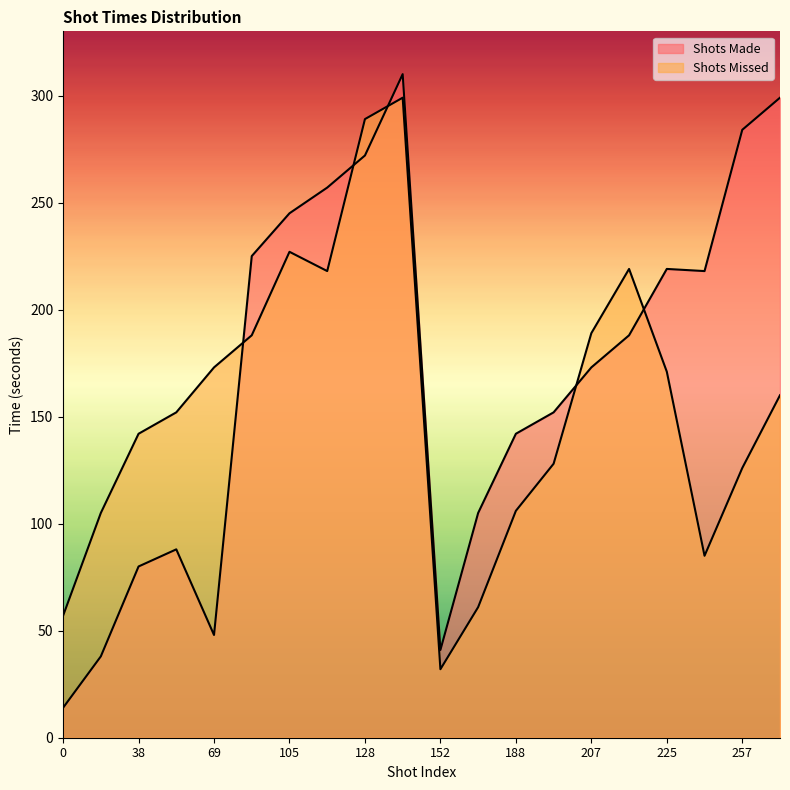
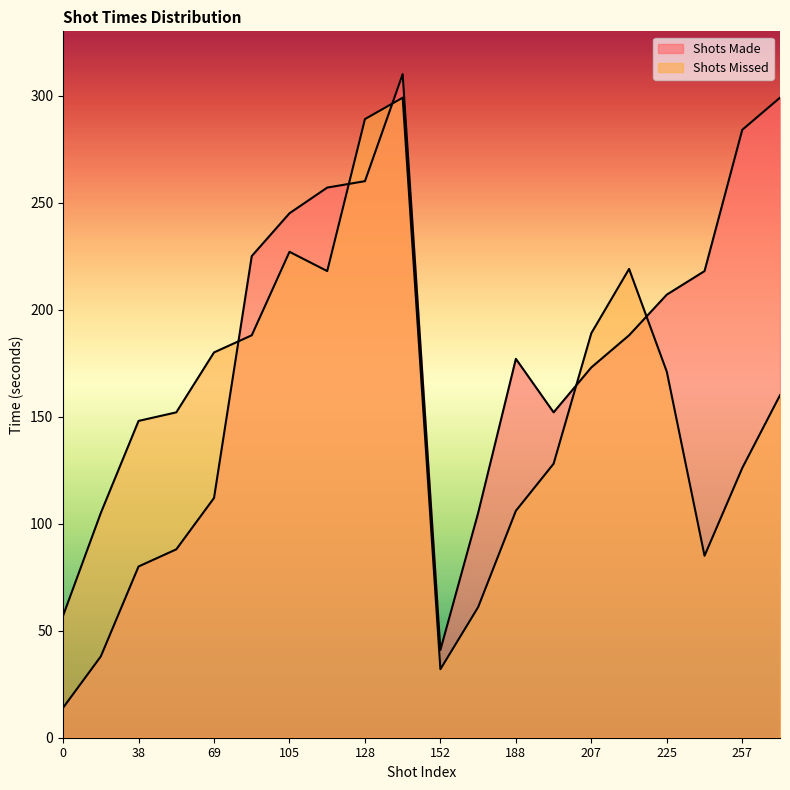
  {
    "Shots Made": {
      "0": 14,
      "38": 80,
-     "69": 48,
+     "69": 112,
      "105": 245,
-     "128": 272,
+     "128": 260,
      "152": 41,
-     "188": 142,
+     "188": 177,
      "207": 173,
-     "225": 219,
+     "225": 207,
      "257": 284
    },
    "Shots Missed": {
      "0": 57,
-     "38": 142,
-     "69": 173,
+     "38": 148,
+     "69": 180,
      "105": 227,
      "128": 289,
      "152": 32,
      "188": 106,
      "207": 189,
      "225": 171,
      "257": 126
    }
  }
